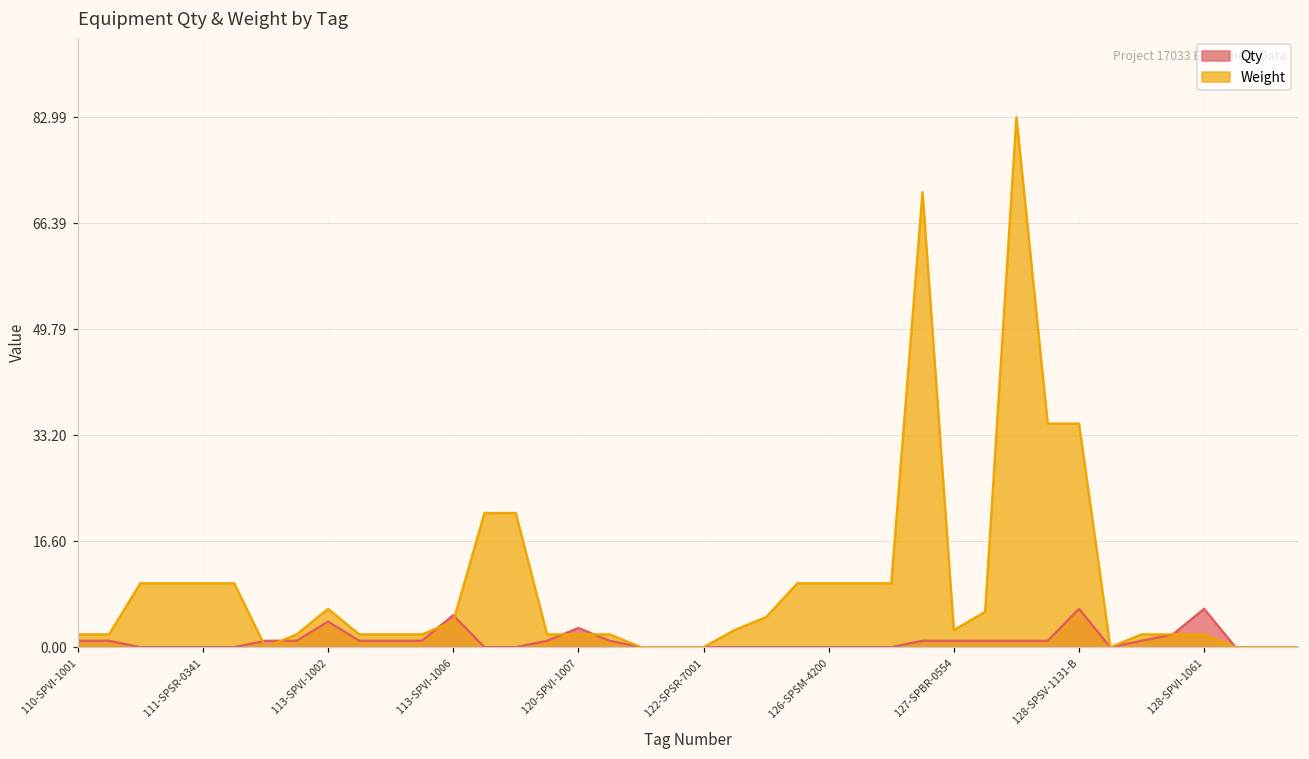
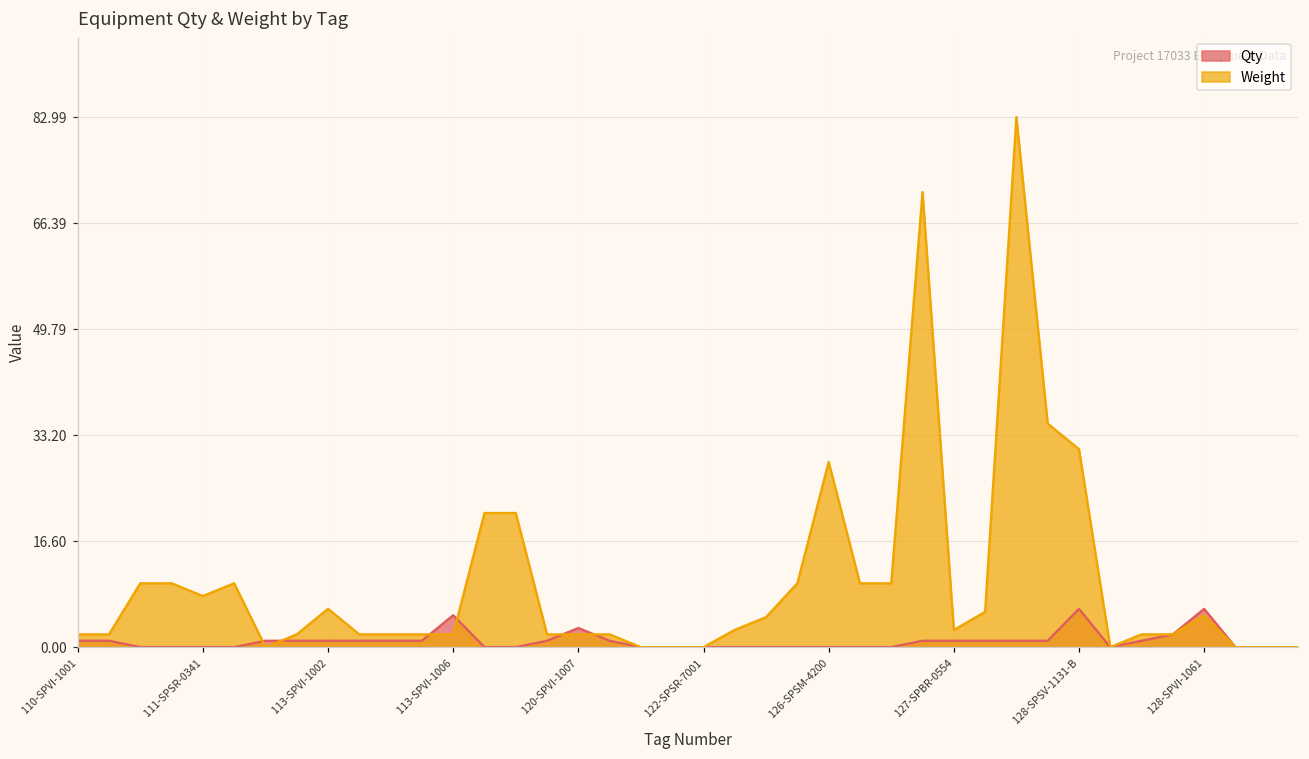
  {
    "Qty": {
      "110-SPVI-1001": 1,
      "111-SPSR-0341": 0,
-     "113-SPVI-1002": 4,
+     "113-SPVI-1002": 1,
      "113-SPVI-1006": 5,
      "120-SPVI-1007": 3,
      "126-SPSM-4200": 0,
      "127-SPBR-0554": 1,
      "128-SPSV-1131-B": 6,
      "128-SPVI-1061": 6
    },
    "Weight": {
      "110-SPVI-1001": 2,
-     "111-SPSR-0341": 10,
+     "111-SPSR-0341": 8,
      "113-SPVI-1002": 6,
-     "113-SPVI-1006": 4,
+     "113-SPVI-1006": 2,
      "120-SPVI-1007": 2,
-     "126-SPSM-4200": 10,
+     "126-SPSM-4200": 29,
      "127-SPBR-0554": 3,
-     "128-SPSV-1131-B": 35,
-     "128-SPVI-1061": 2
+     "128-SPSV-1131-B": 31,
+     "128-SPVI-1061": 5
    }
  }
